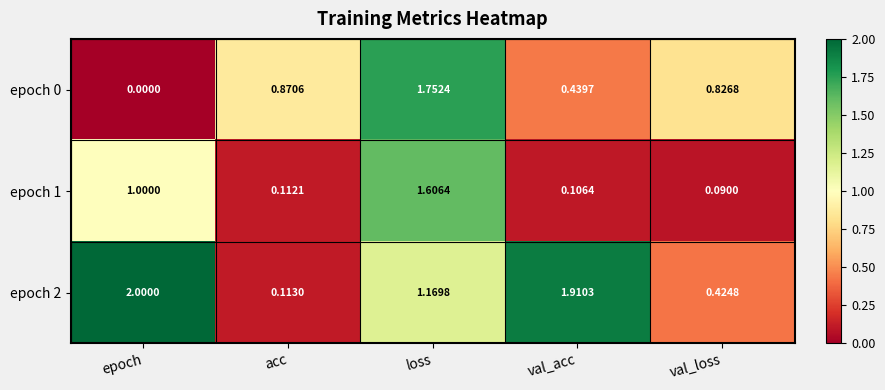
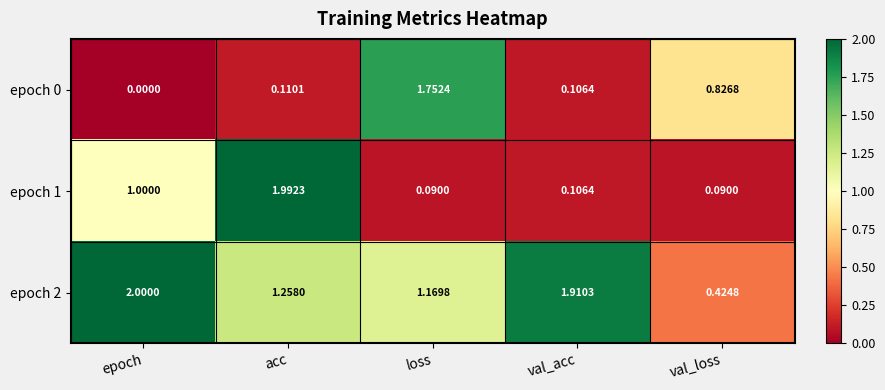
  {
    "epoch 0": {
      "epoch": 0.0000,
-     "acc": 0.8706,
+     "acc": 0.1101,
      "loss": 1.7524,
-     "val_acc": 0.4397,
+     "val_acc": 0.1064,
      "val_loss": 0.8268
    },
    "epoch 1": {
      "epoch": 1.0000,
-     "acc": 0.1121,
-     "loss": 1.6064,
+     "acc": 1.9923,
+     "loss": 0.0900,
      "val_acc": 0.1064,
      "val_loss": 0.0900
    },
    "epoch 2": {
      "epoch": 2.0000,
-     "acc": 0.1130,
+     "acc": 1.2580,
      "loss": 1.1698,
      "val_acc": 1.9103,
      "val_loss": 0.4248
    }
  }
